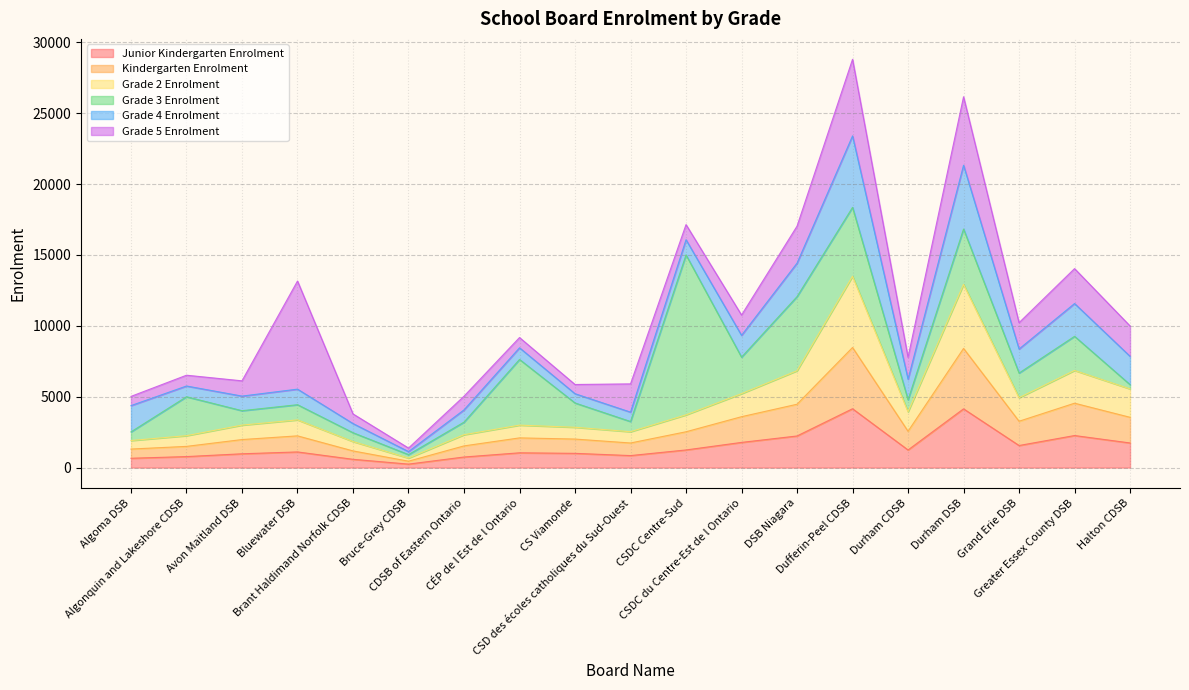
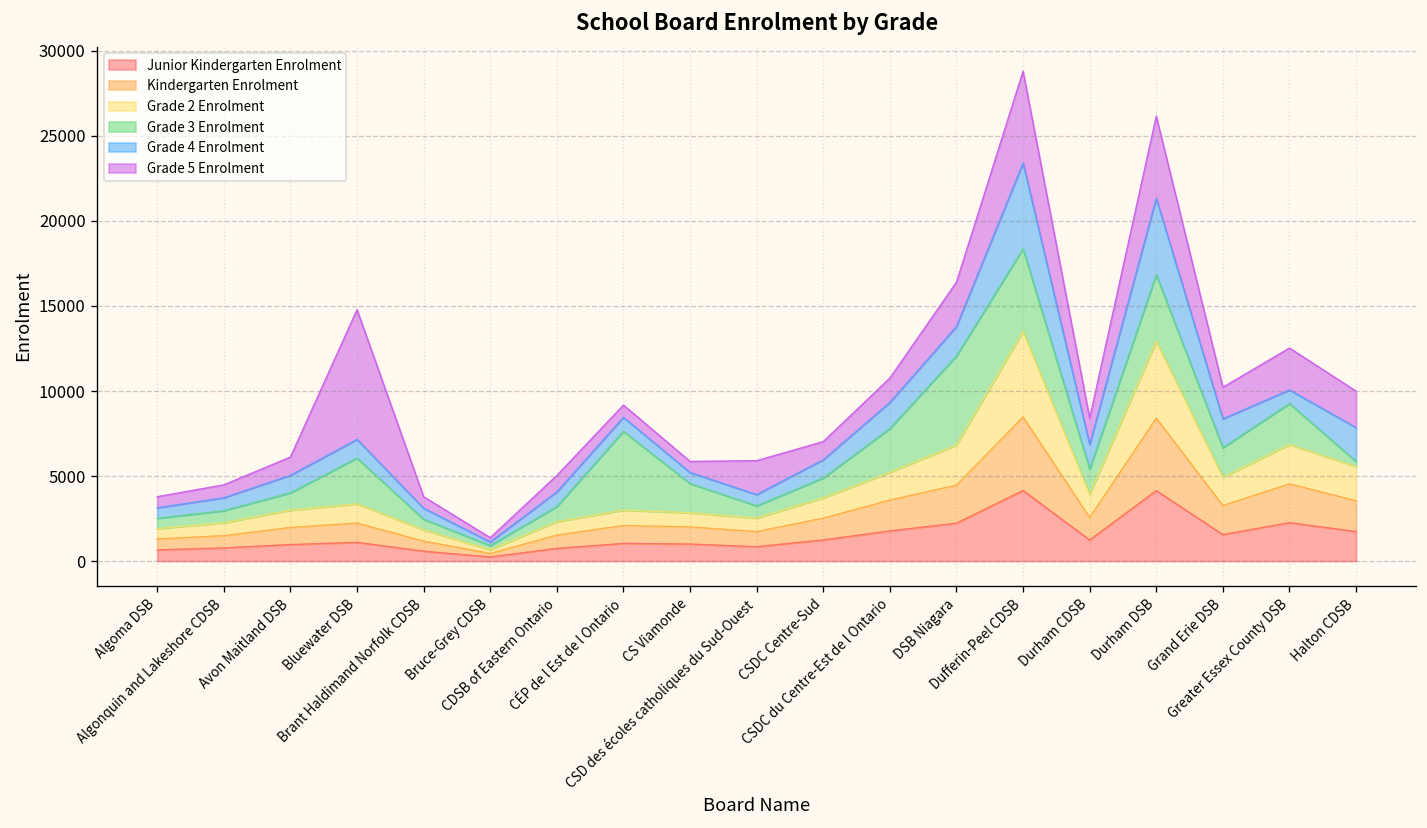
  {
    "Grade 3 Enrolment": {
      "Algoma DSB": 600,
-     "Algonquin and Lakeshore CDSB": 2700,
+     "Algonquin and Lakeshore CDSB": 700,
      "Avon Maitland DSB": 1000,
-     "Bluewater DSB": 1100,
+     "Bluewater DSB": 2700,
      "Brant Haldimand Norfolk CDSB": 600,
      "Bruce-Grey CDSB": 200,
      "CDSB of Eastern Ontario": 900,
      "CÉP de l Est de l Ontario": 4600,
      "CS Viamonde": 1700,
      "CSD des écoles catholiques du Sud-Ouest": 700,
-     "CSDC Centre-Sud": 11300,
+     "CSDC Centre-Sud": 1200,
      "CSDC du Centre-Est de l Ontario": 2600,
      "DSB Niagara": 5200,
      "Dufferin-Peel CDSB": 4900,
-     "Durham CDSB": 900,
+     "Durham CDSB": 1500,
      "Durham DSB": 3900,
      "Grand Erie DSB": 1700,
      "Greater Essex County DSB": 2400,
      "Halton CDSB": 300
    },
    "Grade 4 Enrolment": {
-     "Algoma DSB": 1900,
+     "Algoma DSB": 600,
      "Algonquin and Lakeshore CDSB": 800,
      "Avon Maitland DSB": 1000,
      "Bluewater DSB": 1100,
      "Brant Haldimand Norfolk CDSB": 600,
      "Bruce-Grey CDSB": 200,
      "CDSB of Eastern Ontario": 900,
      "CÉP de l Est de l Ontario": 800,
      "CS Viamonde": 700,
      "CSD des écoles catholiques du Sud-Ouest": 700,
      "CSDC Centre-Sud": 1100,
      "CSDC du Centre-Est de l Ontario": 1500,
-     "DSB Niagara": 2400,
+     "DSB Niagara": 1700,
      "Dufferin-Peel CDSB": 5000,
      "Durham CDSB": 1500,
      "Durham DSB": 4500,
      "Grand Erie DSB": 1700,
-     "Greater Essex County DSB": 2300,
+     "Greater Essex County DSB": 800,
      "Halton CDSB": 2000
    },
    "Grade 5 Enrolment": {
      "Algoma DSB": 700,
      "Algonquin and Lakeshore CDSB": 800,
      "Avon Maitland DSB": 1100,
      "Bluewater DSB": 7600,
      "Brant Haldimand Norfolk CDSB": 700,
      "Bruce-Grey CDSB": 200,
      "CDSB of Eastern Ontario": 1000,
      "CÉP de l Est de l Ontario": 700,
      "CS Viamonde": 700,
      "CSD des écoles catholiques du Sud-Ouest": 2000,
      "CSDC Centre-Sud": 1100,
      "CSDC du Centre-Est de l Ontario": 1400,
      "DSB Niagara": 2600,
      "Dufferin-Peel CDSB": 5400,
      "Durham CDSB": 1500,
      "Durham DSB": 4800,
      "Grand Erie DSB": 1900,
      "Greater Essex County DSB": 2500,
      "Halton CDSB": 2100
    }
  }
